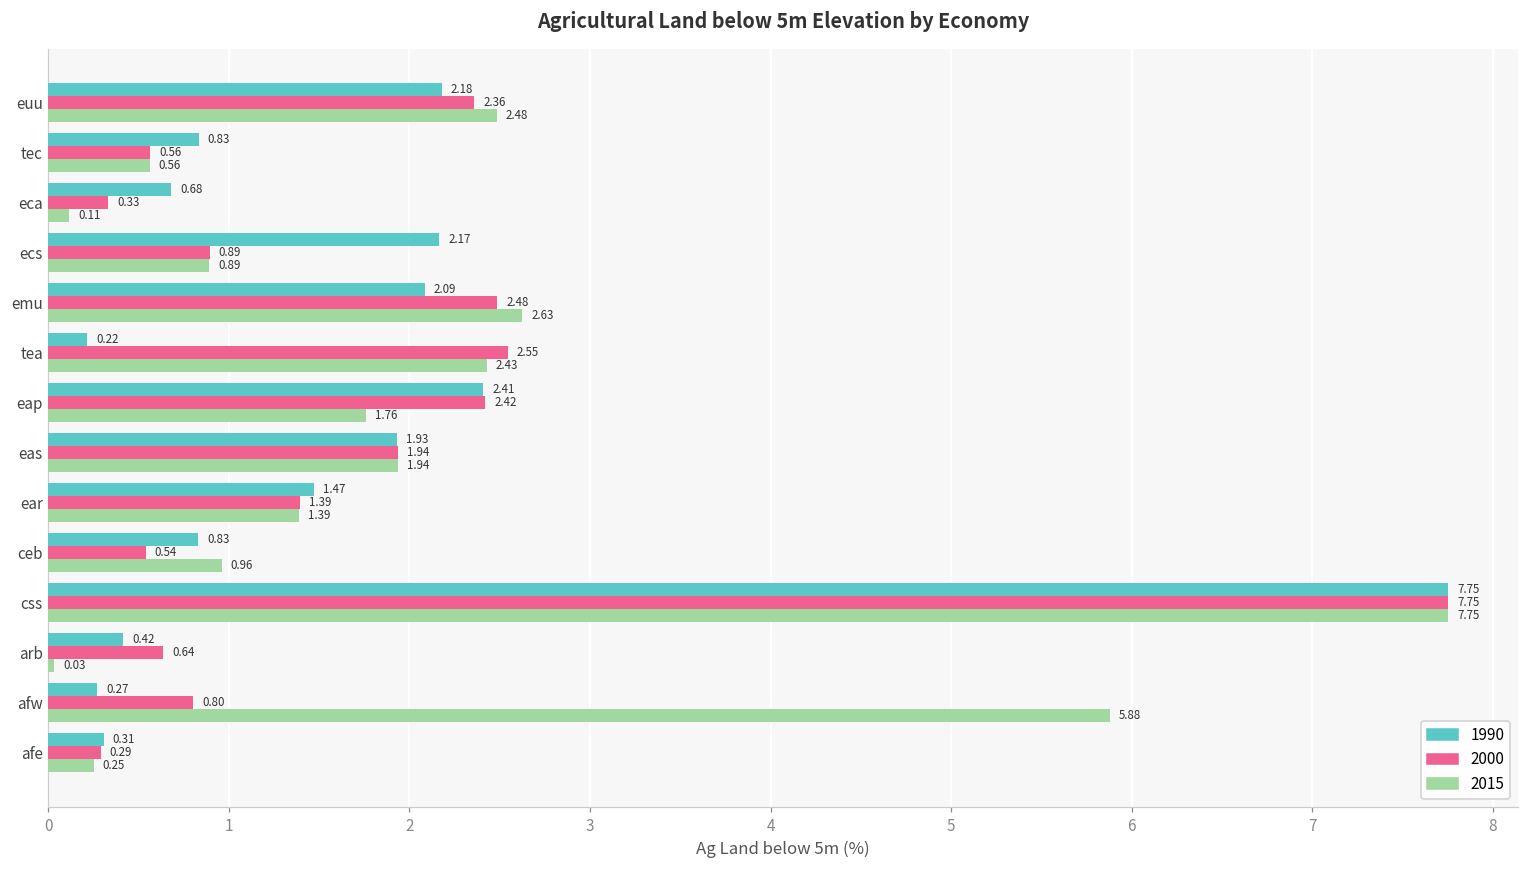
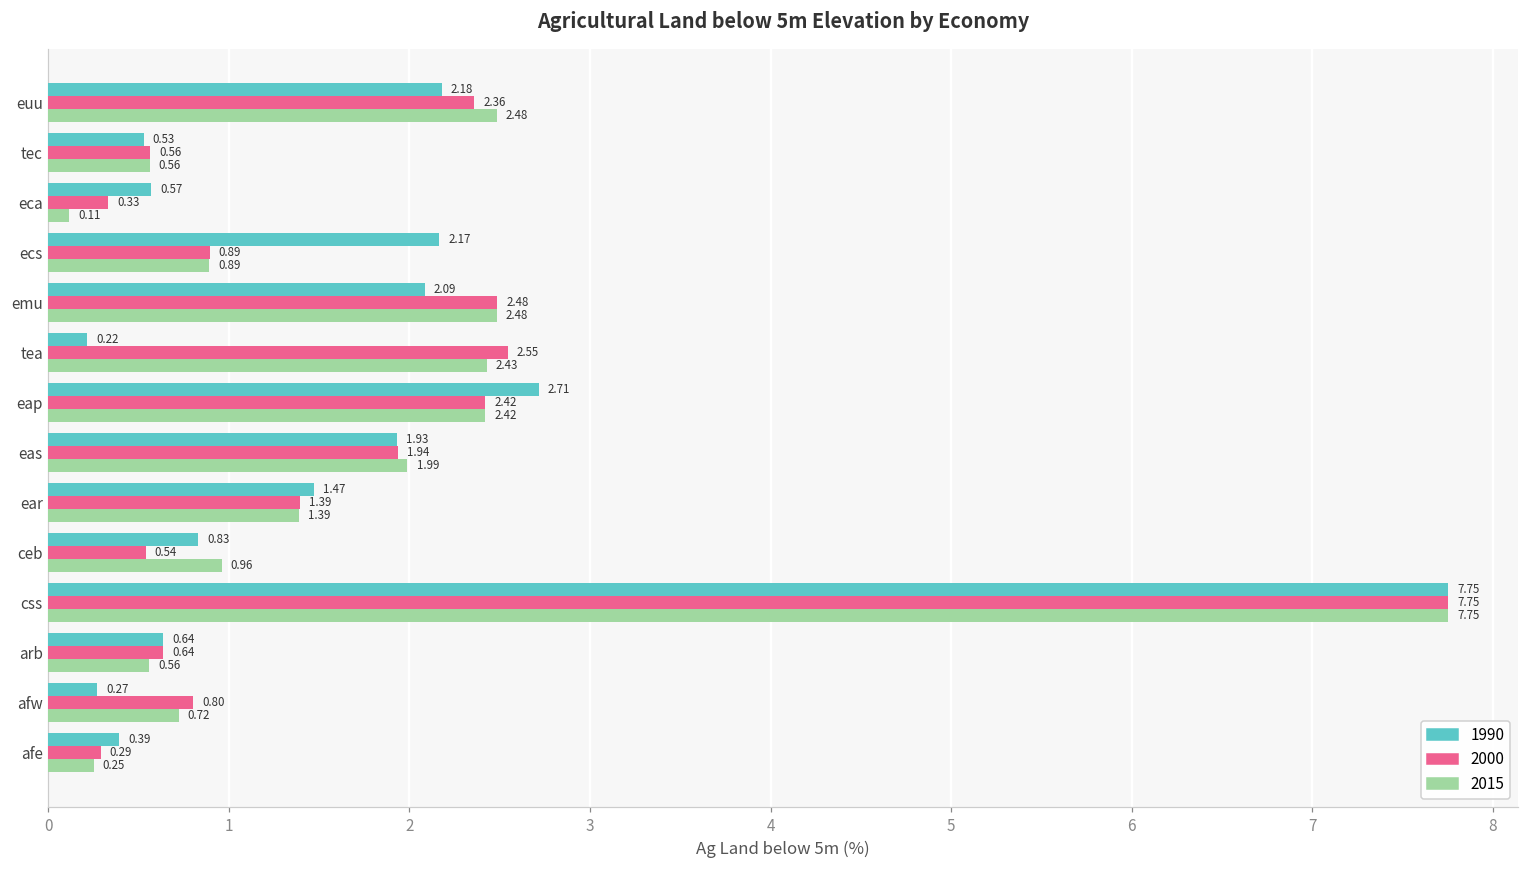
  {
    "1990": {
      "euu": 2.18,
-     "tec": 0.83,
-     "eca": 0.68,
+     "tec": 0.53,
+     "eca": 0.57,
      "ecs": 2.17,
      "emu": 2.09,
      "tea": 0.22,
-     "eap": 2.41,
+     "eap": 2.71,
      "eas": 1.93,
      "ear": 1.47,
      "ceb": 0.83,
      "css": 7.75,
-     "arb": 0.42,
+     "arb": 0.64,
      "afw": 0.27,
-     "afe": 0.31
+     "afe": 0.39
    },
    "2000": {
      "euu": 2.36,
      "tec": 0.56,
      "eca": 0.33,
      "ecs": 0.89,
      "emu": 2.48,
      "tea": 2.55,
      "eap": 2.42,
      "eas": 1.94,
      "ear": 1.39,
      "ceb": 0.54,
      "css": 7.75,
      "arb": 0.64,
      "afw": 0.80,
      "afe": 0.29
    },
    "2015": {
      "euu": 2.48,
      "tec": 0.56,
      "eca": 0.11,
      "ecs": 0.89,
-     "emu": 2.63,
+     "emu": 2.48,
      "tea": 2.43,
-     "eap": 1.76,
-     "eas": 1.94,
+     "eap": 2.42,
+     "eas": 1.99,
      "ear": 1.39,
      "ceb": 0.96,
      "css": 7.75,
-     "arb": 0.03,
-     "afw": 5.88,
+     "arb": 0.56,
+     "afw": 0.72,
      "afe": 0.25
    }
  }
